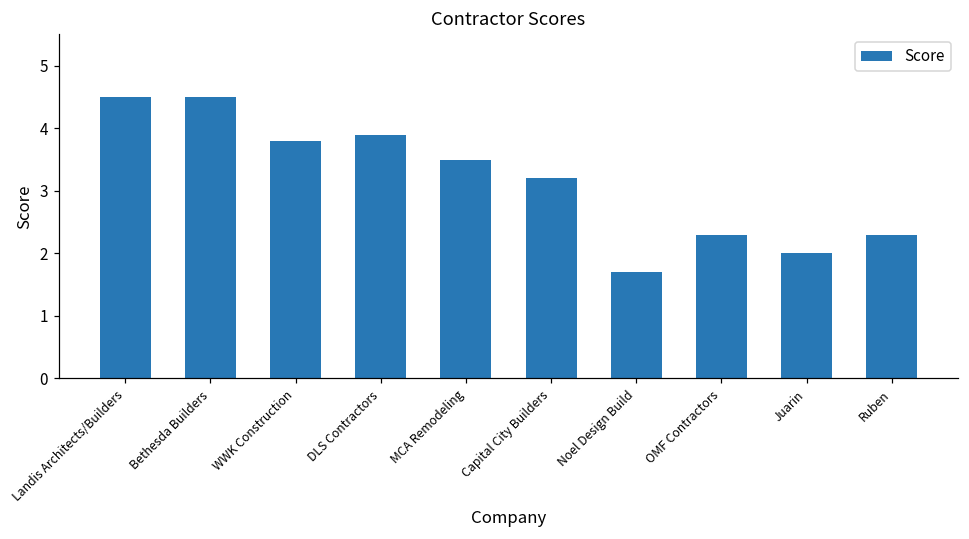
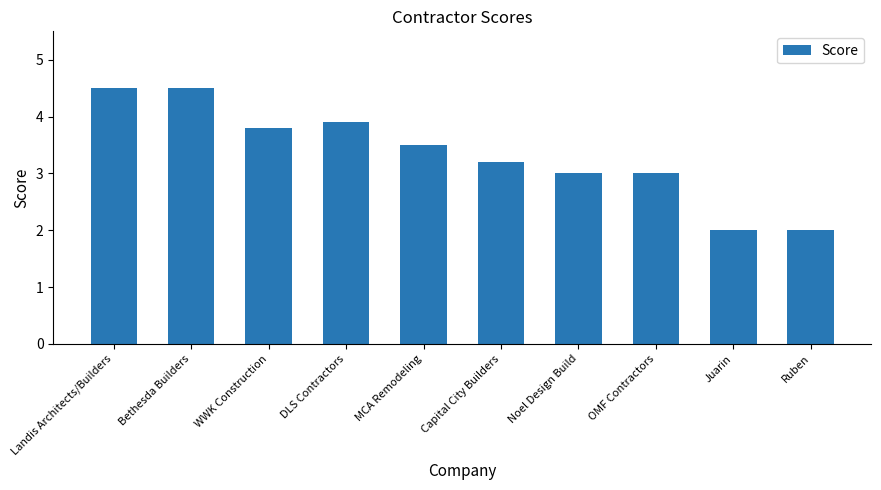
  {
    "Landis Architects/Builders": 4.5,
    "Bethesda Builders": 4.5,
    "WWK Construction": 3.8,
    "DLS Contractors": 3.9,
    "MCA Remodeling": 3.5,
    "Capital City Builders": 3.2,
-   "Noel Design Build": 1.7,
-   "OMF Contractors": 2.3,
+   "Noel Design Build": 3.0,
+   "OMF Contractors": 3.0,
    "Juarin": 2.0,
-   "Ruben": 2.3
+   "Ruben": 2.0
  }
